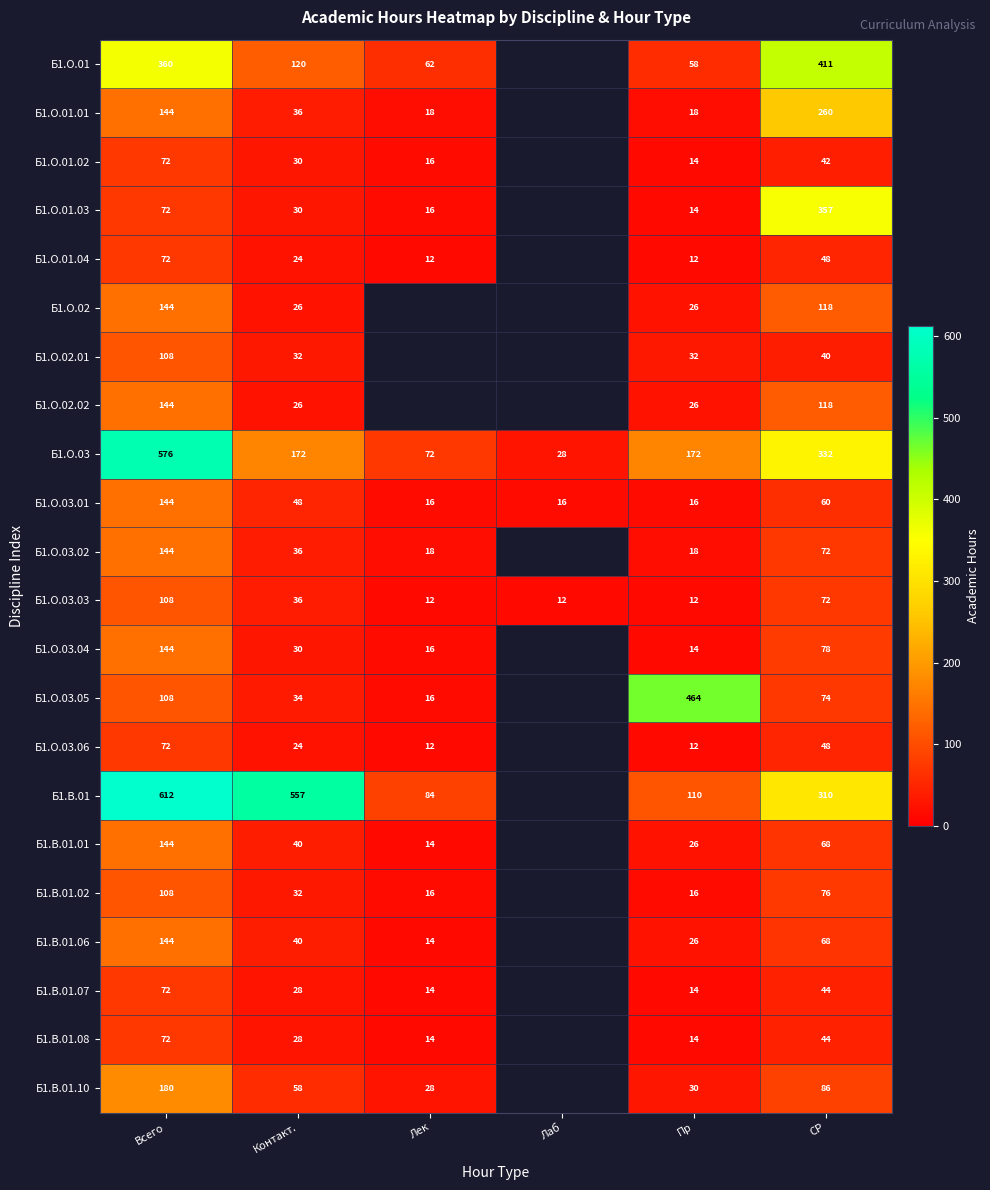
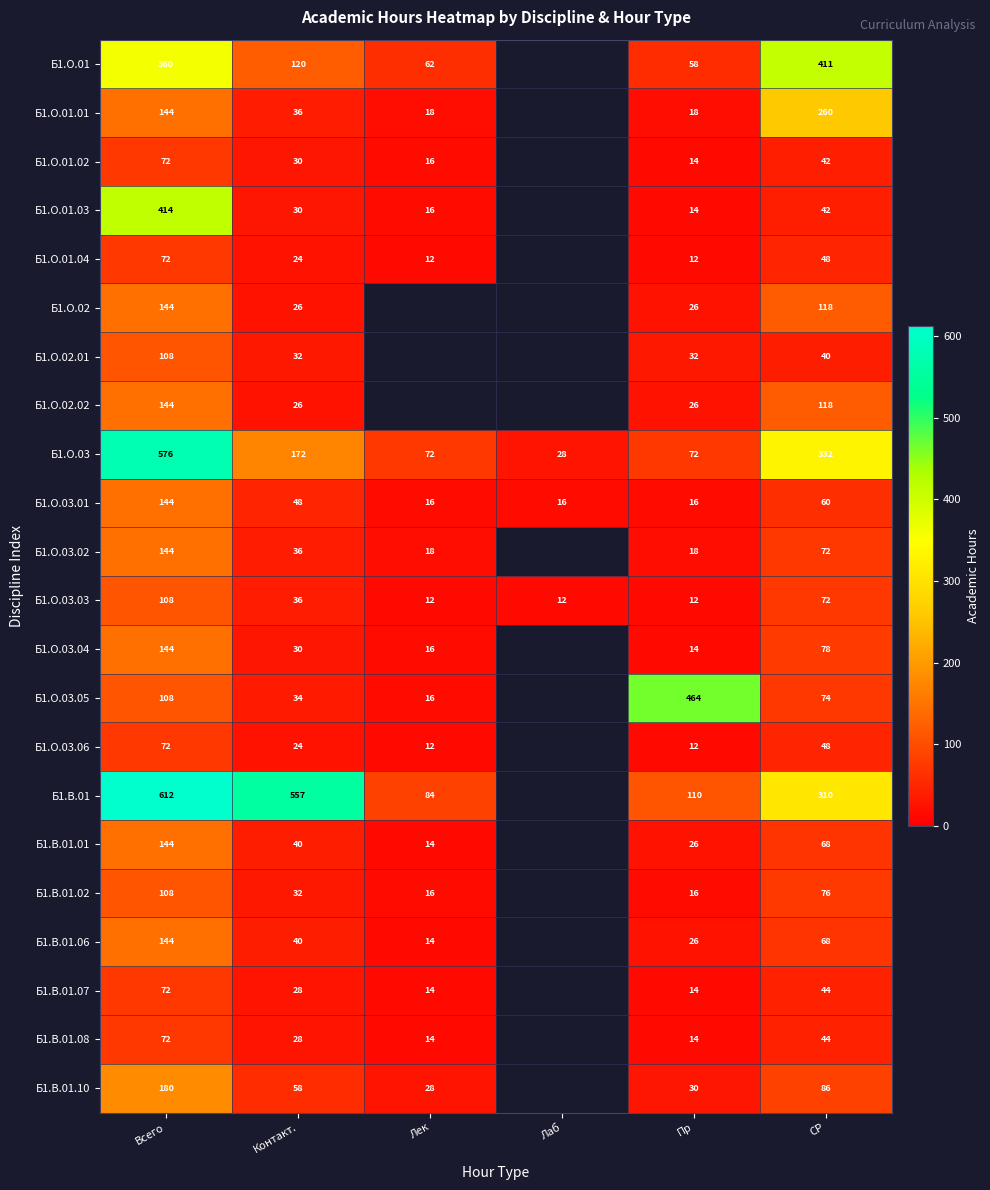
  {
    "Б1.О.01": {
      "Всего": 360,
      "Контакт.": 120,
      "Лек": 62,
      "Пр": 58,
      "СР": 411
    },
    "Б1.О.01.01": {
      "Всего": 144,
      "Контакт.": 36,
      "Лек": 18,
      "Пр": 18,
      "СР": 260
    },
    "Б1.О.01.02": {
      "Всего": 72,
      "Контакт.": 30,
      "Лек": 16,
      "Пр": 14,
      "СР": 42
    },
    "Б1.О.01.03": {
-     "Всего": 72,
+     "Всего": 414,
      "Контакт.": 30,
      "Лек": 16,
      "Пр": 14,
-     "СР": 357
+     "СР": 42
    },
    "Б1.О.01.04": {
      "Всего": 72,
      "Контакт.": 24,
      "Лек": 12,
      "Пр": 12,
      "СР": 48
    },
    "Б1.О.02": {
      "Всего": 144,
      "Контакт.": 26,
      "Пр": 26,
      "СР": 118
    },
    "Б1.О.02.01": {
      "Всего": 108,
      "Контакт.": 32,
      "Пр": 32,
      "СР": 40
    },
    "Б1.О.02.02": {
      "Всего": 144,
      "Контакт.": 26,
      "Пр": 26,
      "СР": 118
    },
    "Б1.О.03": {
      "Всего": 576,
      "Контакт.": 172,
      "Лек": 72,
      "Лаб": 28,
-     "Пр": 172,
+     "Пр": 72,
      "СР": 332
    },
    "Б1.О.03.01": {
      "Всего": 144,
      "Контакт.": 48,
      "Лек": 16,
      "Лаб": 16,
      "Пр": 16,
      "СР": 60
    },
    "Б1.О.03.02": {
      "Всего": 144,
      "Контакт.": 36,
      "Лек": 18,
      "Пр": 18,
      "СР": 72
    },
    "Б1.О.03.03": {
      "Всего": 108,
      "Контакт.": 36,
      "Лек": 12,
      "Лаб": 12,
      "Пр": 12,
      "СР": 72
    },
    "Б1.О.03.04": {
      "Всего": 144,
      "Контакт.": 30,
      "Лек": 16,
      "Пр": 14,
      "СР": 78
    },
    "Б1.О.03.05": {
      "Всего": 108,
      "Контакт.": 34,
      "Лек": 16,
      "Пр": 464,
      "СР": 74
    },
    "Б1.О.03.06": {
      "Всего": 72,
      "Контакт.": 24,
      "Лек": 12,
      "Пр": 12,
      "СР": 48
    },
    "Б1.В.01": {
      "Всего": 612,
      "Контакт.": 557,
      "Лек": 84,
      "Пр": 110,
      "СР": 310
    },
    "Б1.В.01.01": {
      "Всего": 144,
      "Контакт.": 40,
      "Лек": 14,
      "Пр": 26,
      "СР": 68
    },
    "Б1.В.01.02": {
      "Всего": 108,
      "Контакт.": 32,
      "Лек": 16,
      "Пр": 16,
      "СР": 76
    },
    "Б1.В.01.06": {
      "Всего": 144,
      "Контакт.": 40,
      "Лек": 14,
      "Пр": 26,
      "СР": 68
    },
    "Б1.В.01.07": {
      "Всего": 72,
      "Контакт.": 28,
      "Лек": 14,
      "Пр": 14,
      "СР": 44
    },
    "Б1.В.01.08": {
      "Всего": 72,
      "Контакт.": 28,
      "Лек": 14,
      "Пр": 14,
      "СР": 44
    },
    "Б1.В.01.10": {
      "Всего": 180,
      "Контакт.": 58,
      "Лек": 28,
      "Пр": 30,
      "СР": 86
    }
  }
